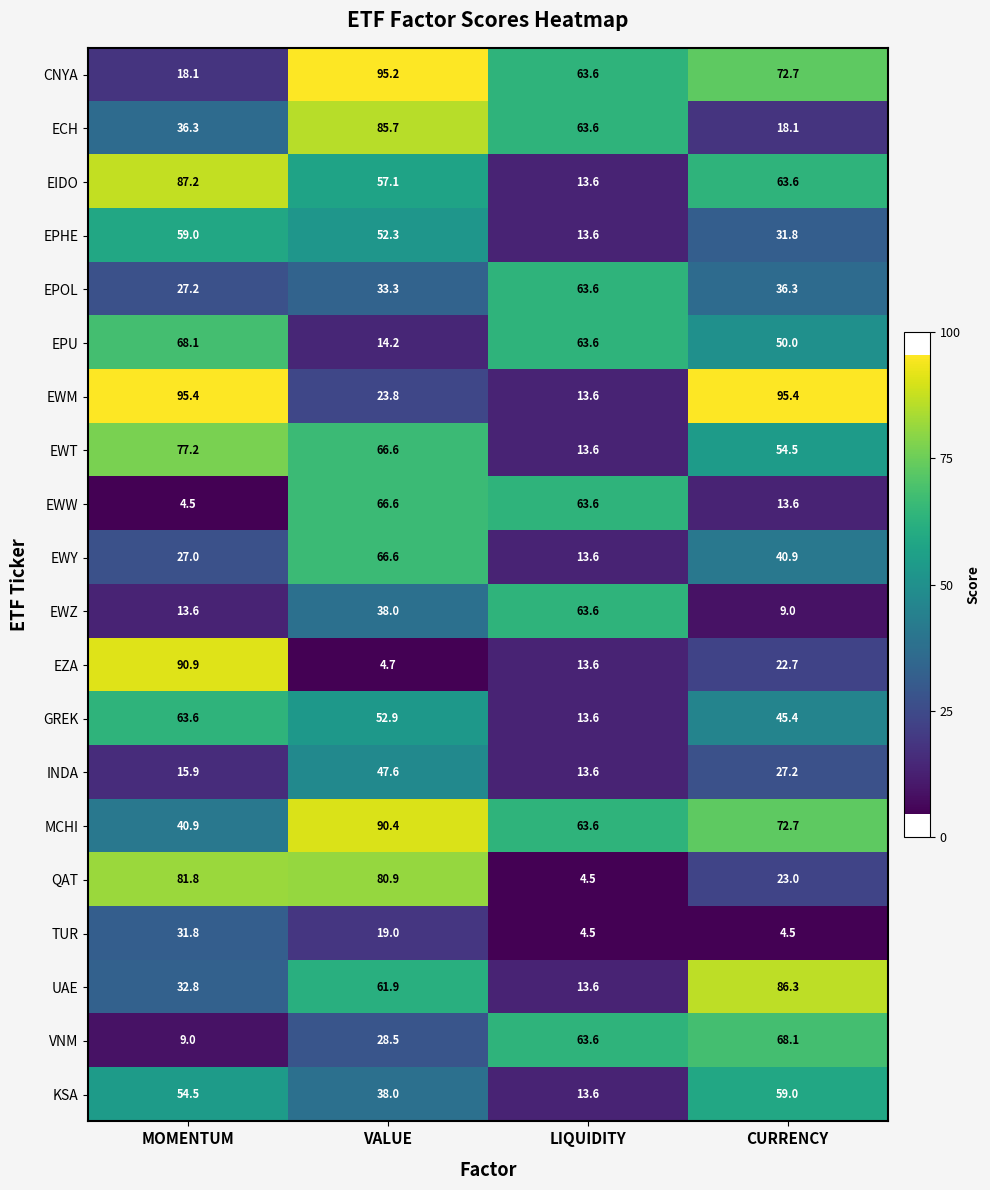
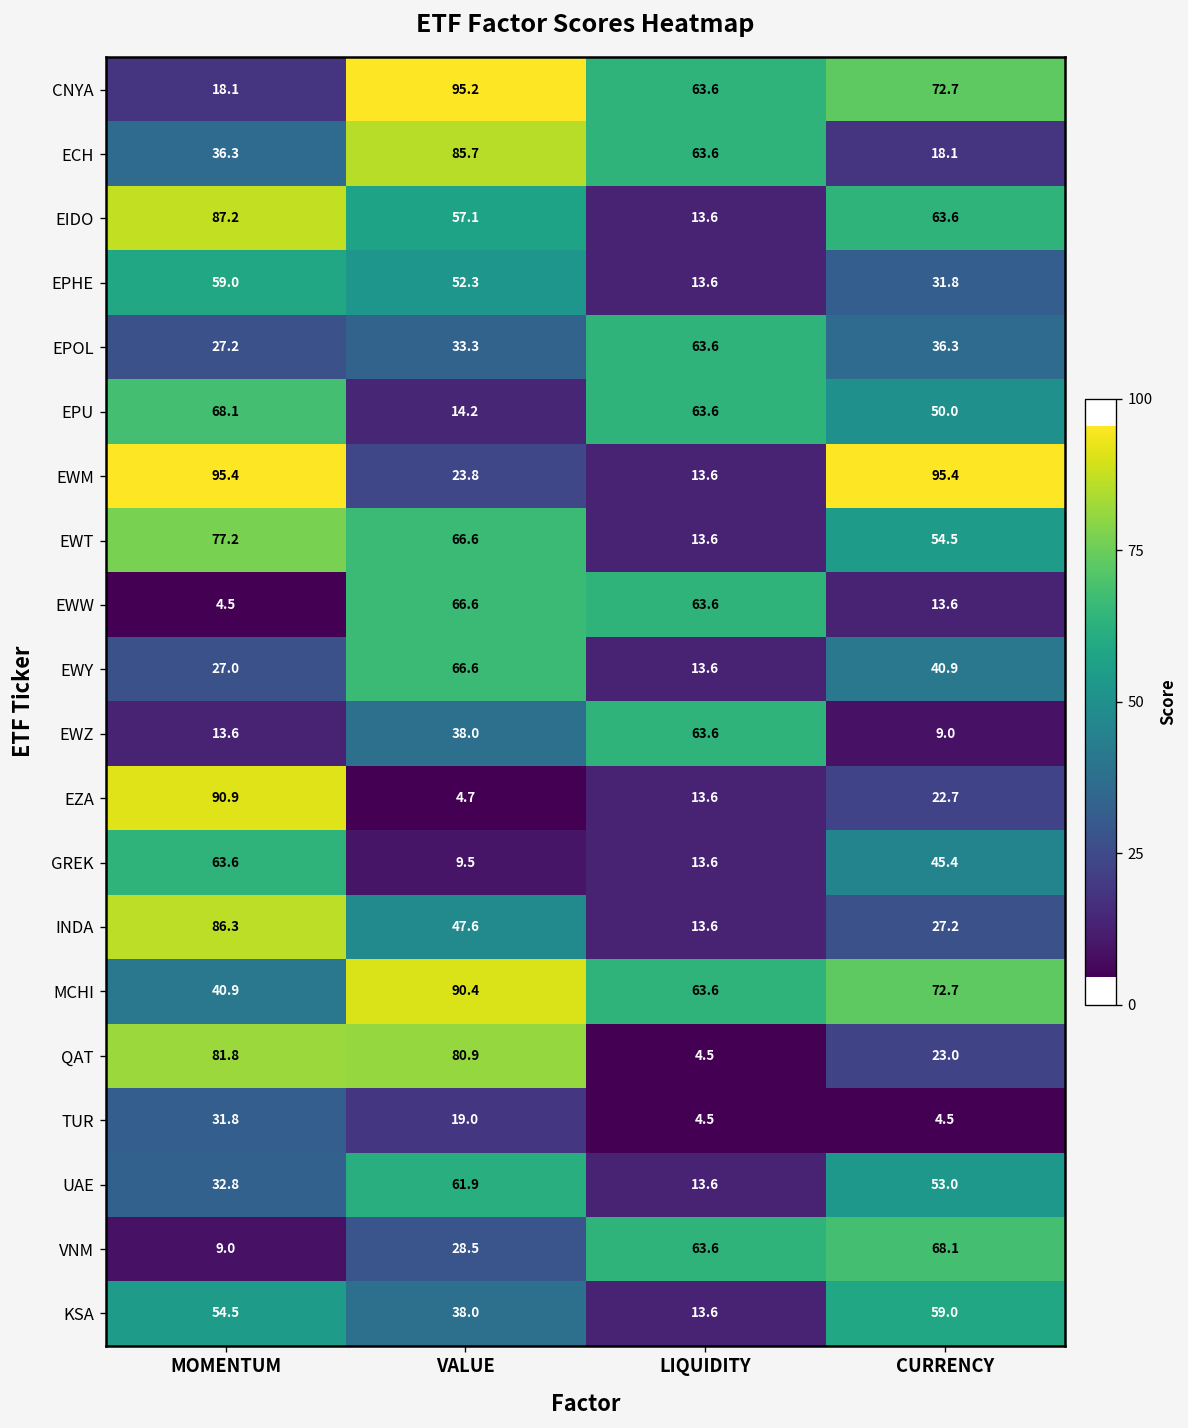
  {
    "CNYA": {
      "MOMENTUM": 18.1,
      "VALUE": 95.2,
      "LIQUIDITY": 63.6,
      "CURRENCY": 72.7
    },
    "ECH": {
      "MOMENTUM": 36.3,
      "VALUE": 85.7,
      "LIQUIDITY": 63.6,
      "CURRENCY": 18.1
    },
    "EIDO": {
      "MOMENTUM": 87.2,
      "VALUE": 57.1,
      "LIQUIDITY": 13.6,
      "CURRENCY": 63.6
    },
    "EPHE": {
      "MOMENTUM": 59.0,
      "VALUE": 52.3,
      "LIQUIDITY": 13.6,
      "CURRENCY": 31.8
    },
    "EPOL": {
      "MOMENTUM": 27.2,
      "VALUE": 33.3,
      "LIQUIDITY": 63.6,
      "CURRENCY": 36.3
    },
    "EPU": {
      "MOMENTUM": 68.1,
      "VALUE": 14.2,
      "LIQUIDITY": 63.6,
      "CURRENCY": 50.0
    },
    "EWM": {
      "MOMENTUM": 95.4,
      "VALUE": 23.8,
      "LIQUIDITY": 13.6,
      "CURRENCY": 95.4
    },
    "EWT": {
      "MOMENTUM": 77.2,
      "VALUE": 66.6,
      "LIQUIDITY": 13.6,
      "CURRENCY": 54.5
    },
    "EWW": {
      "MOMENTUM": 4.5,
      "VALUE": 66.6,
      "LIQUIDITY": 63.6,
      "CURRENCY": 13.6
    },
    "EWY": {
      "MOMENTUM": 27.0,
      "VALUE": 66.6,
      "LIQUIDITY": 13.6,
      "CURRENCY": 40.9
    },
    "EWZ": {
      "MOMENTUM": 13.6,
      "VALUE": 38.0,
      "LIQUIDITY": 63.6,
      "CURRENCY": 9.0
    },
    "EZA": {
      "MOMENTUM": 90.9,
      "VALUE": 4.7,
      "LIQUIDITY": 13.6,
      "CURRENCY": 22.7
    },
    "GREK": {
      "MOMENTUM": 63.6,
-     "VALUE": 52.9,
+     "VALUE": 9.5,
      "LIQUIDITY": 13.6,
      "CURRENCY": 45.4
    },
    "INDA": {
-     "MOMENTUM": 15.9,
+     "MOMENTUM": 86.3,
      "VALUE": 47.6,
      "LIQUIDITY": 13.6,
      "CURRENCY": 27.2
    },
    "MCHI": {
      "MOMENTUM": 40.9,
      "VALUE": 90.4,
      "LIQUIDITY": 63.6,
      "CURRENCY": 72.7
    },
    "QAT": {
      "MOMENTUM": 81.8,
      "VALUE": 80.9,
      "LIQUIDITY": 4.5,
      "CURRENCY": 23.0
    },
    "TUR": {
      "MOMENTUM": 31.8,
      "VALUE": 19.0,
      "LIQUIDITY": 4.5,
      "CURRENCY": 4.5
    },
    "UAE": {
      "MOMENTUM": 32.8,
      "VALUE": 61.9,
      "LIQUIDITY": 13.6,
-     "CURRENCY": 86.3
+     "CURRENCY": 53.0
    },
    "VNM": {
      "MOMENTUM": 9.0,
      "VALUE": 28.5,
      "LIQUIDITY": 63.6,
      "CURRENCY": 68.1
    },
    "KSA": {
      "MOMENTUM": 54.5,
      "VALUE": 38.0,
      "LIQUIDITY": 13.6,
      "CURRENCY": 59.0
    }
  }
